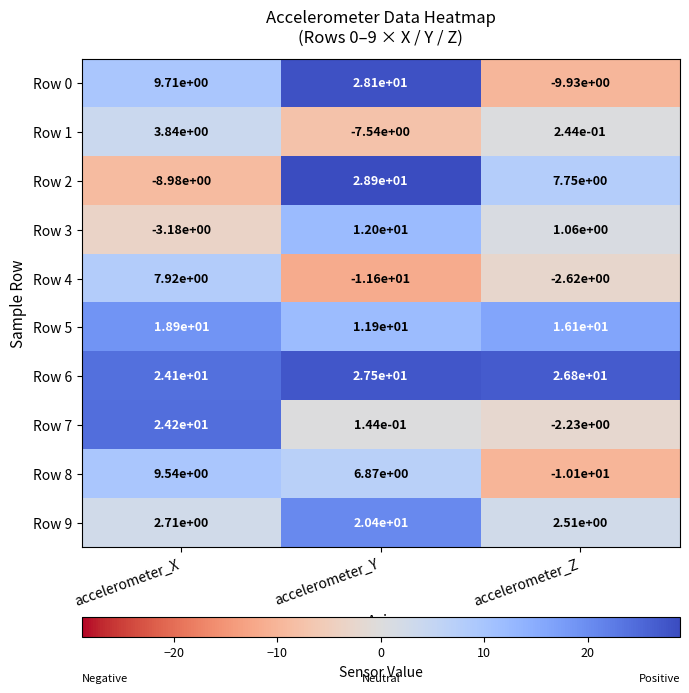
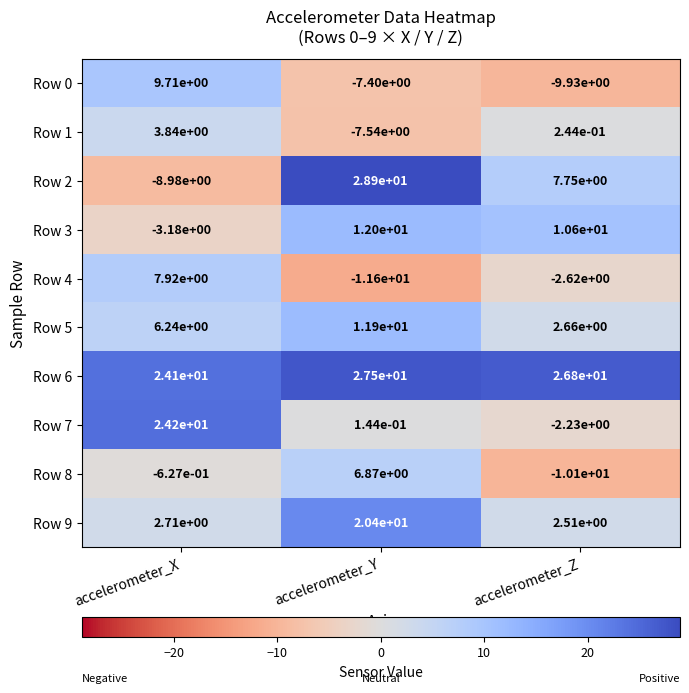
  {
    "Row 0": {
      "accelerometer_X": "9.71e+00",
-     "accelerometer_Y": "2.81e+01",
+     "accelerometer_Y": "-7.40e+00",
      "accelerometer_Z": "-9.93e+00"
    },
    "Row 1": {
      "accelerometer_X": "3.84e+00",
      "accelerometer_Y": "-7.54e+00",
      "accelerometer_Z": "2.44e-01"
    },
    "Row 2": {
      "accelerometer_X": "-8.98e+00",
      "accelerometer_Y": "2.89e+01",
      "accelerometer_Z": "7.75e+00"
    },
    "Row 3": {
      "accelerometer_X": "-3.18e+00",
      "accelerometer_Y": "1.20e+01",
-     "accelerometer_Z": "1.06e+00"
+     "accelerometer_Z": "1.06e+01"
    },
    "Row 4": {
      "accelerometer_X": "7.92e+00",
      "accelerometer_Y": "-1.16e+01",
      "accelerometer_Z": "-2.62e+00"
    },
    "Row 5": {
-     "accelerometer_X": "1.89e+01",
+     "accelerometer_X": "6.24e+00",
      "accelerometer_Y": "1.19e+01",
-     "accelerometer_Z": "1.61e+01"
+     "accelerometer_Z": "2.66e+00"
    },
    "Row 6": {
      "accelerometer_X": "2.41e+01",
      "accelerometer_Y": "2.75e+01",
      "accelerometer_Z": "2.68e+01"
    },
    "Row 7": {
      "accelerometer_X": "2.42e+01",
      "accelerometer_Y": "1.44e-01",
      "accelerometer_Z": "-2.23e+00"
    },
    "Row 8": {
-     "accelerometer_X": "9.54e+00",
+     "accelerometer_X": "-6.27e-01",
      "accelerometer_Y": "6.87e+00",
      "accelerometer_Z": "-1.01e+01"
    },
    "Row 9": {
      "accelerometer_X": "2.71e+00",
      "accelerometer_Y": "2.04e+01",
      "accelerometer_Z": "2.51e+00"
    }
  }
